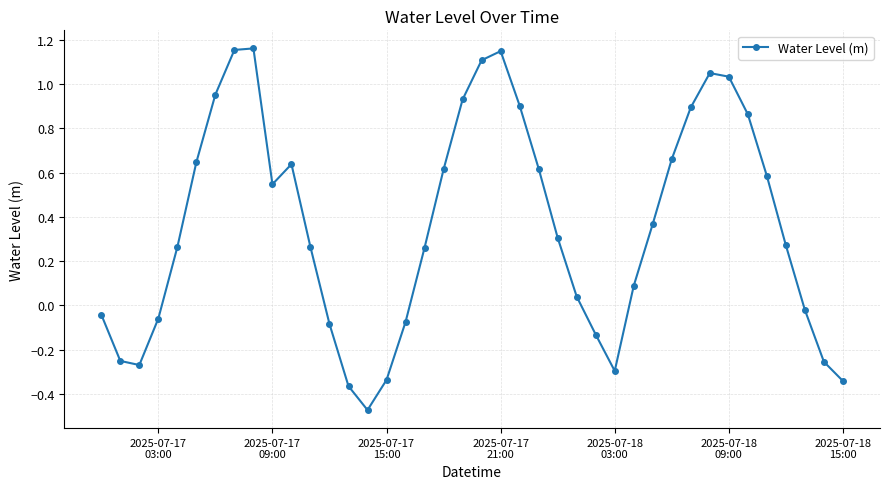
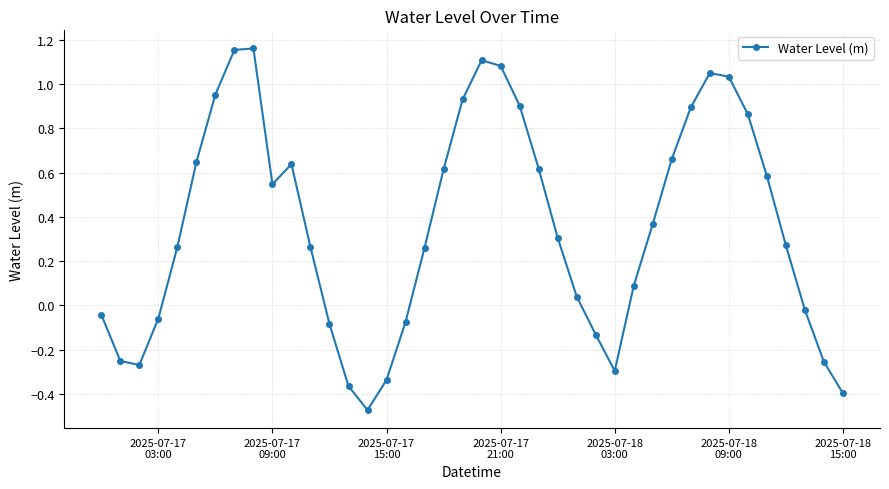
  {
    "2025-07-17 03:00": -0.06,
    "2025-07-17 09:00": 0.55,
    "2025-07-17 15:00": -0.34,
-   "2025-07-17 21:00": 1.15,
+   "2025-07-17 21:00": 1.08,
    "2025-07-18 03:00": -0.30,
    "2025-07-18 09:00": 1.03,
-   "2025-07-18 15:00": -0.34
+   "2025-07-18 15:00": -0.40
  }
